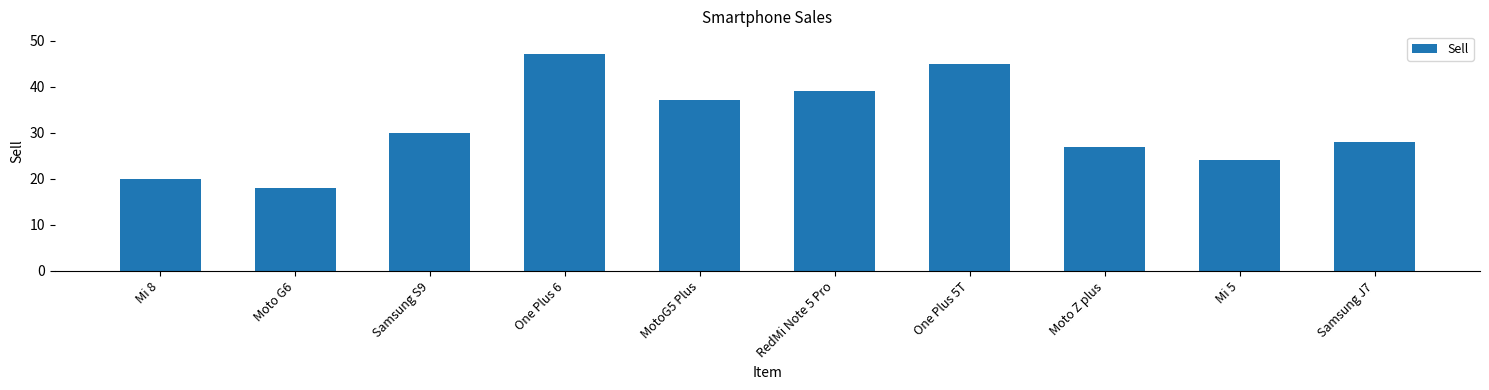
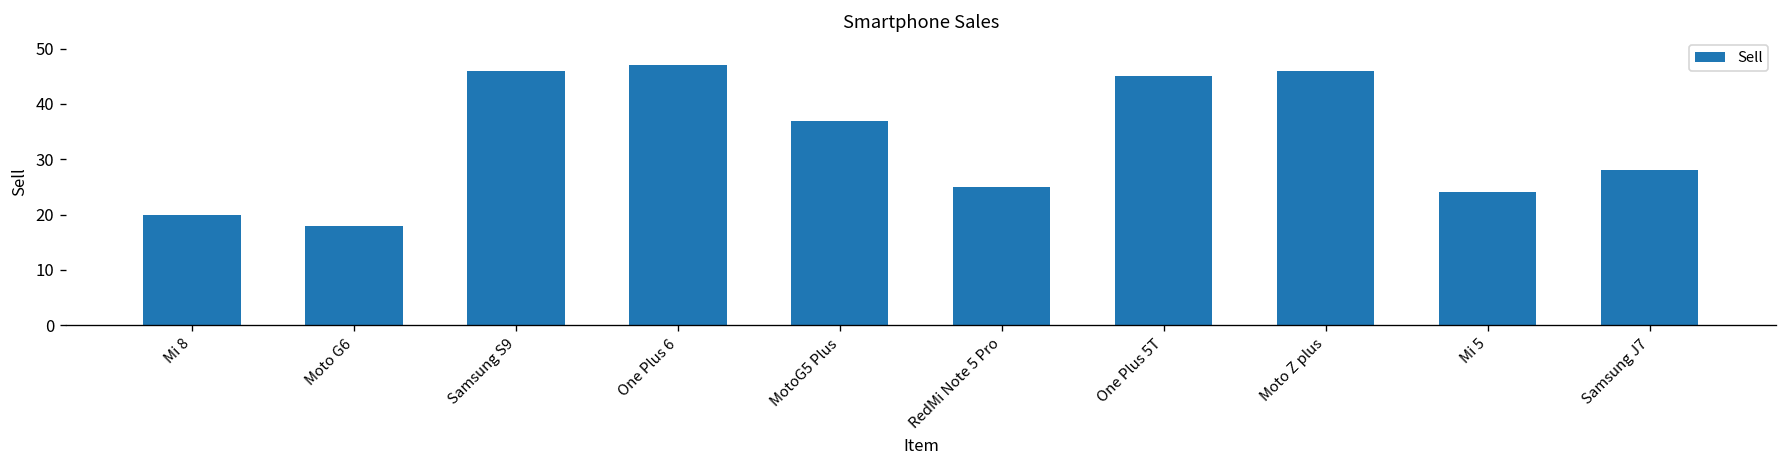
  {
    "Mi 8": 20,
    "Moto G6": 18,
-   "Samsung S9": 30,
+   "Samsung S9": 46,
    "One Plus 6": 47,
    "MotoG5 Plus": 37,
-   "RedMi Note 5 Pro": 39,
+   "RedMi Note 5 Pro": 25,
    "One Plus 5T": 45,
-   "Moto Z plus": 27,
+   "Moto Z plus": 46,
    "Mi 5": 24,
    "Samsung J7": 28
  }
